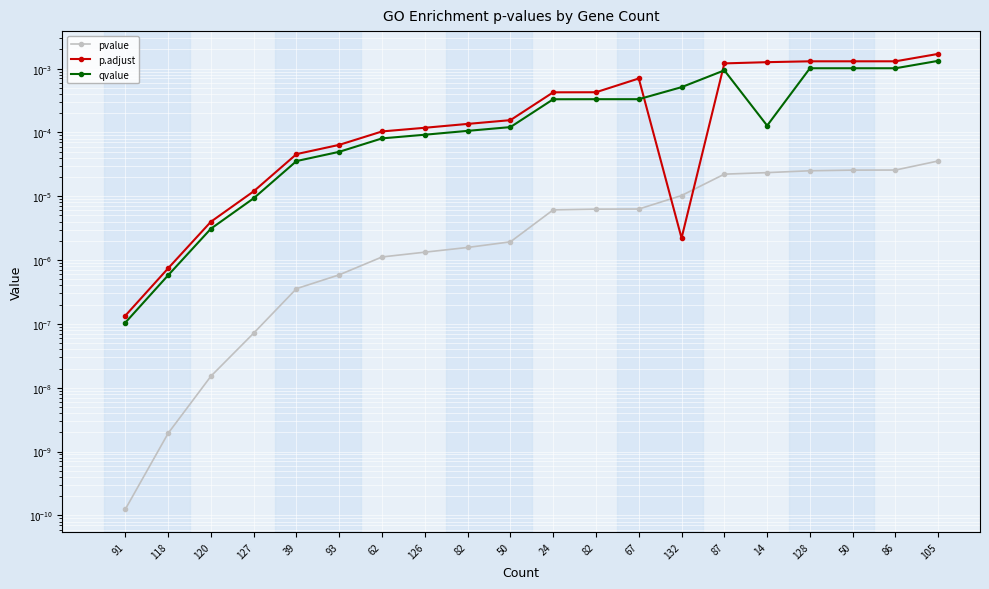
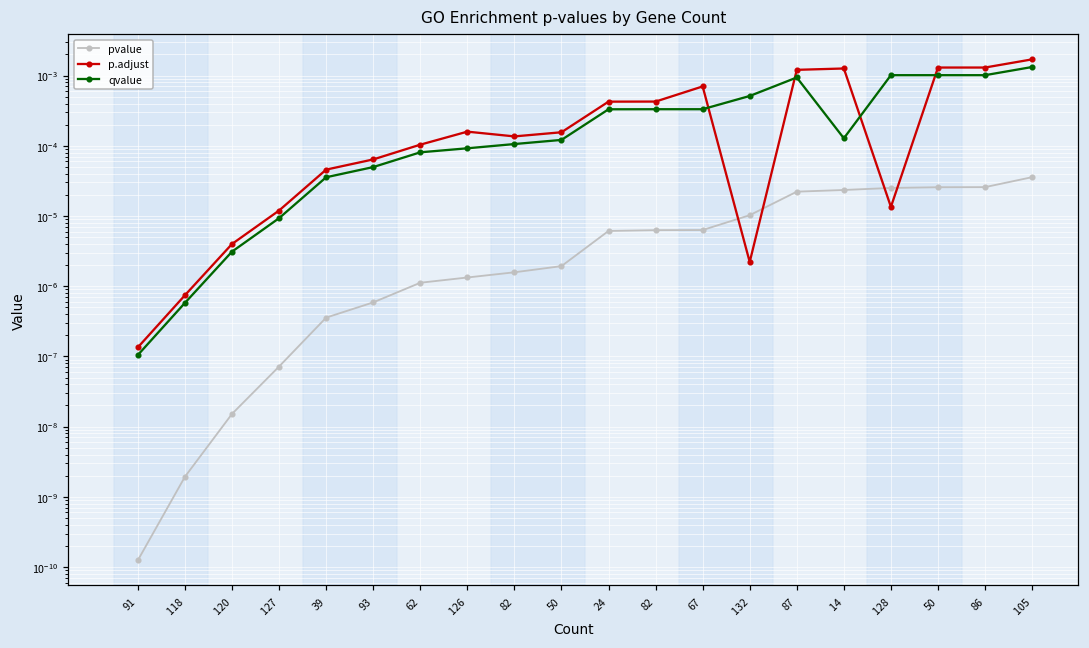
  {
    "pvalue": {
      "91": 0.00000000012,
      "118": 0.0000000019,
      "120": 0.000000015,
      "127": 0.00000007,
      "39": 0.0000004,
      "93": 0.0000006,
      "62": 0.0000011,
      "126": 0.0000013,
      "24": 0.000006,
      "67": 0.000006,
      "132": 0.000010,
      "87": 0.000022,
      "14": 0.000023,
      "128": 0.000025,
      "86": 0.000026,
      "105": 0.00004
    },
    "p.adjust": {
      "91": 0.00000013,
      "118": 0.0000007,
      "120": 0.000004,
      "127": 0.000012,
      "39": 0.00005,
      "93": 0.00006,
      "62": 0.00010,
-     "126": 0.00012,
+     "126": 0.00016,
      "24": 0.0004,
      "67": 0.0007,
      "132": 0.0000022,
      "87": 0.0012,
      "14": 0.0013,
-     "128": 0.0013,
+     "128": 0.000013,
      "86": 0.0013,
      "105": 0.0017
    },
    "qvalue": {
      "91": 0.00000010,
      "118": 0.0000006,
      "120": 0.000003,
      "127": 0.000009,
      "39": 0.00004,
      "93": 0.00005,
      "62": 0.00008,
      "126": 0.00009,
      "24": 0.0003,
      "67": 0.0003,
      "132": 0.0005,
      "87": 0.0009,
      "14": 0.00013,
      "128": 0.0010,
      "86": 0.0010,
      "105": 0.0013
    }
  }
